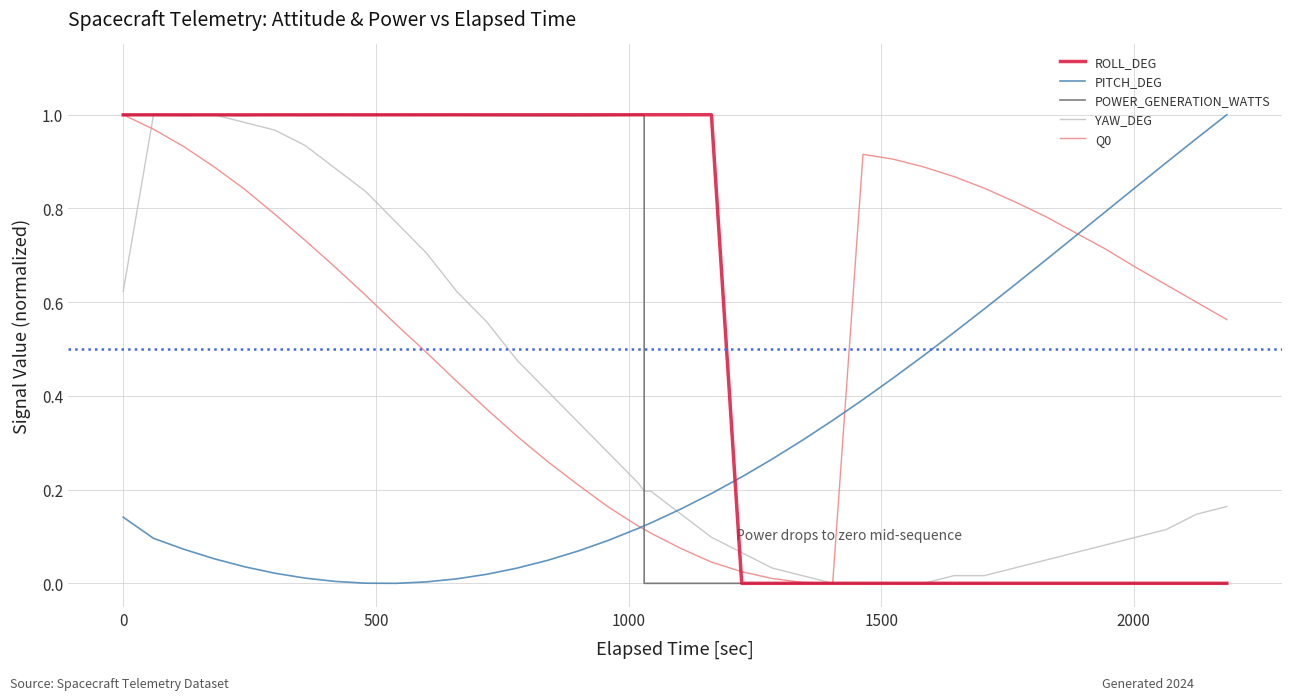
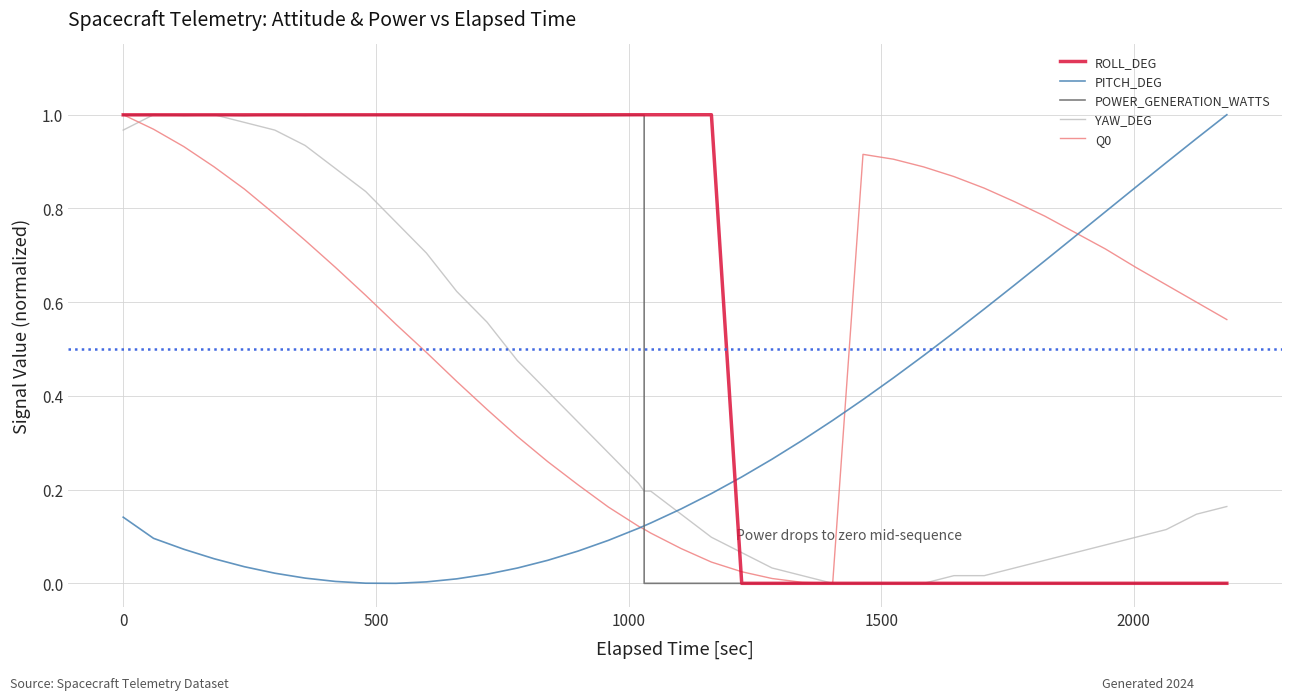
  {
    "PITCH_DEG": {
      "0": 0.14
    },
    "YAW_DEG": {
-     "0": 0.62
+     "0": 0.97
    }
  }
